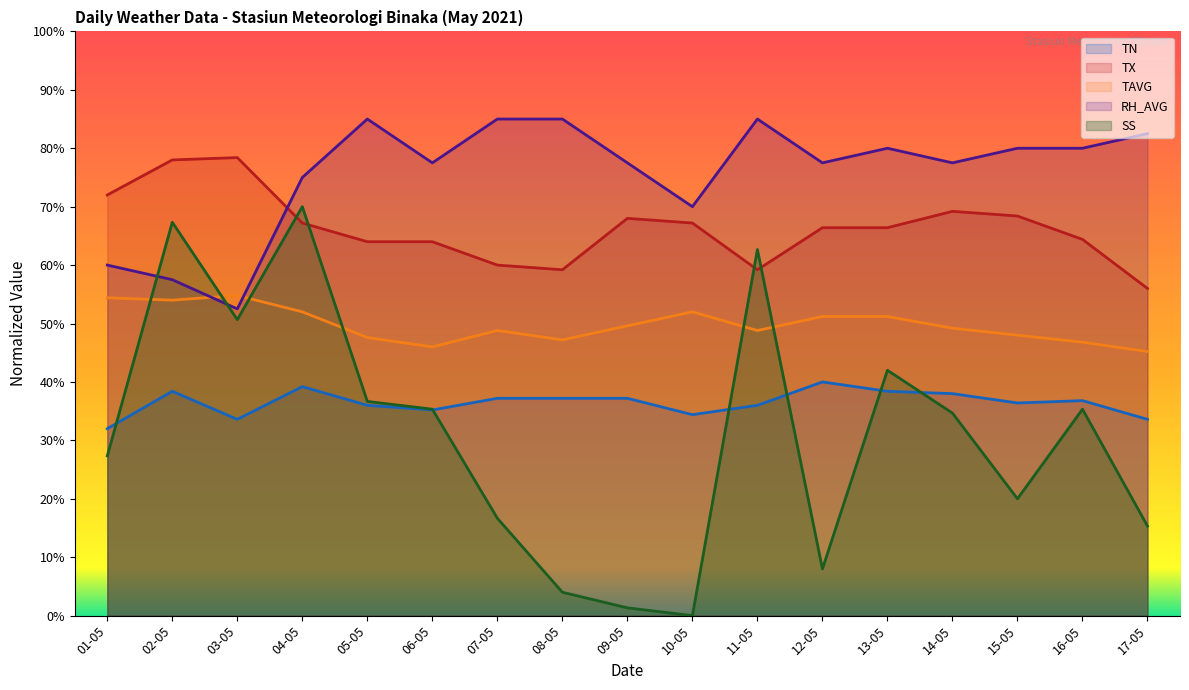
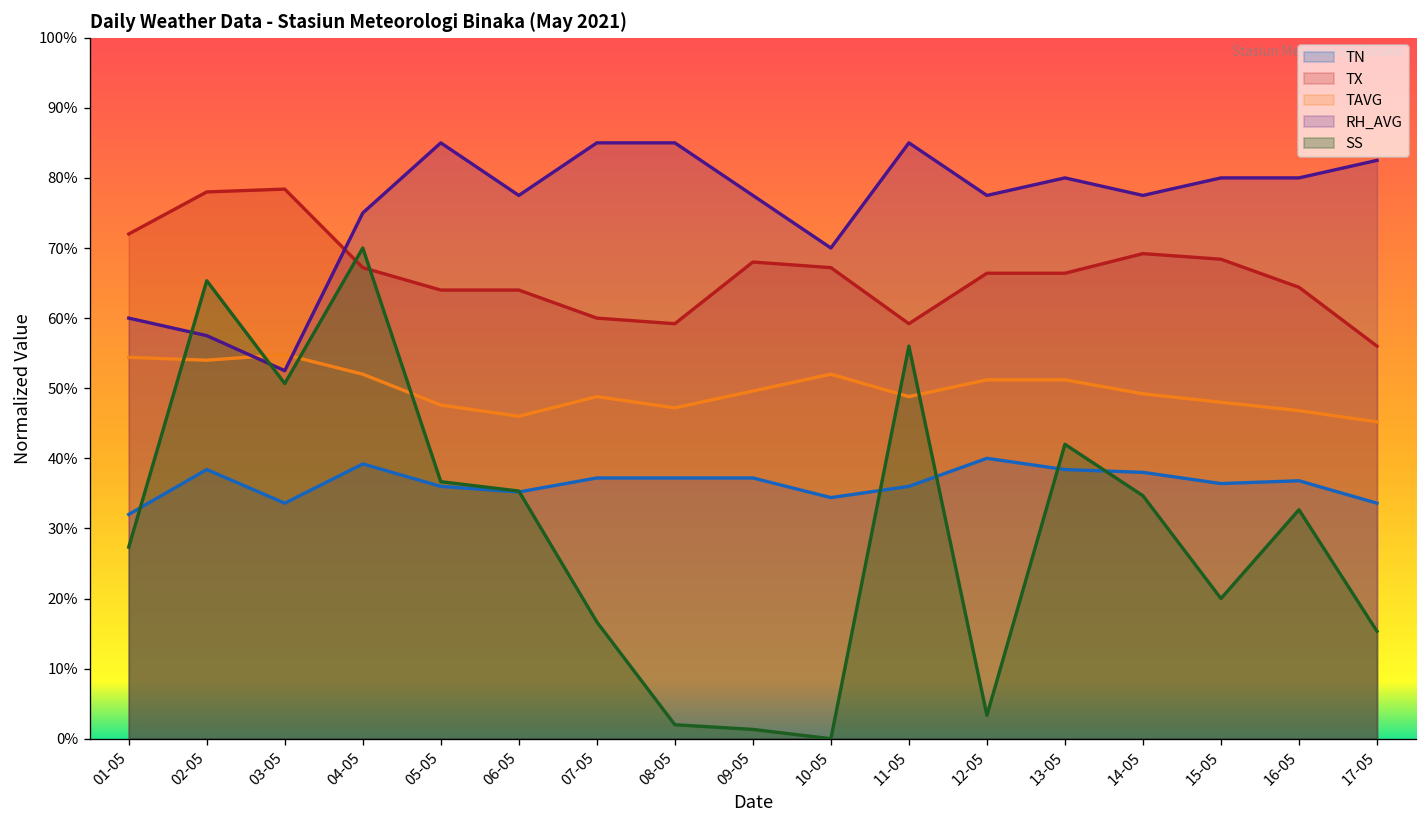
  {
    "SS": {
      "01-05": "27%",
-     "02-05": "67%",
+     "02-05": "65%",
      "03-05": "51%",
      "04-05": "70%",
      "05-05": "37%",
      "07-05": "17%",
-     "08-05": "4%",
+     "08-05": "2%",
      "09-05": "1%",
      "10-05": "0%",
-     "11-05": "63%",
-     "12-05": "8%",
+     "11-05": "56%",
+     "12-05": "3%",
      "13-05": "42%",
      "14-05": "35%",
      "15-05": "20%",
-     "16-05": "35%",
+     "16-05": "33%",
      "17-05": "15%"
    }
  }
